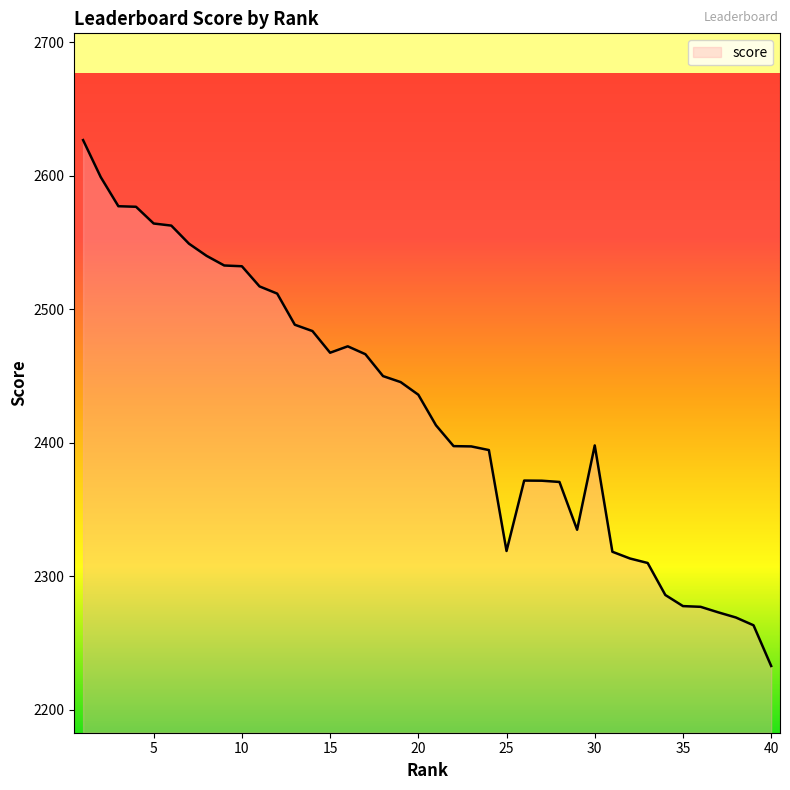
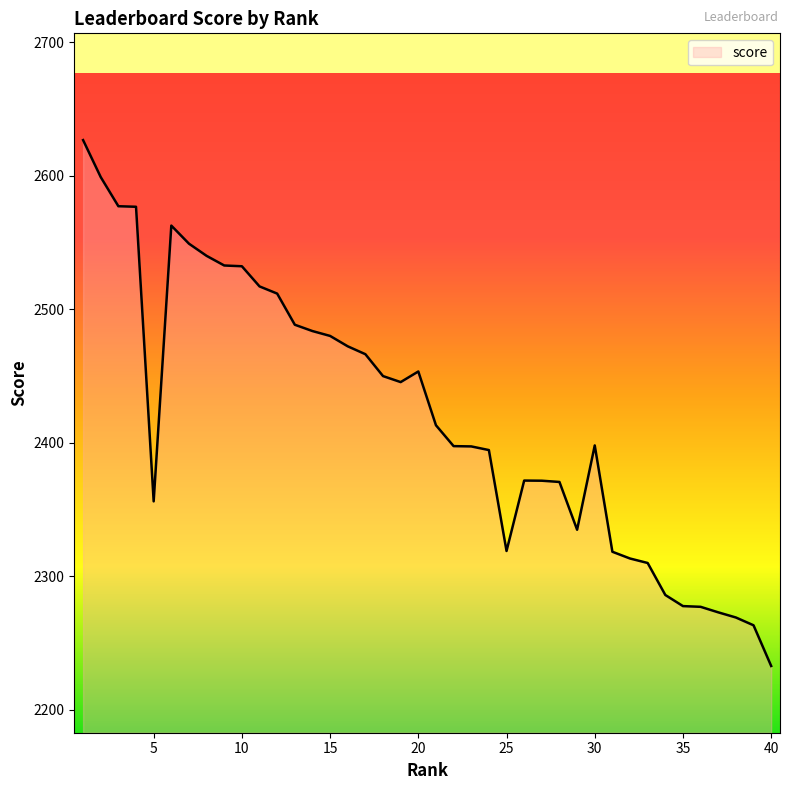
  {
-   "5": 2564,
+   "5": 2356,
    "10": 2532,
-   "15": 2467,
-   "20": 2436,
+   "15": 2480,
+   "20": 2453,
    "25": 2319,
    "30": 2398,
    "35": 2278,
    "40": 2233
  }
